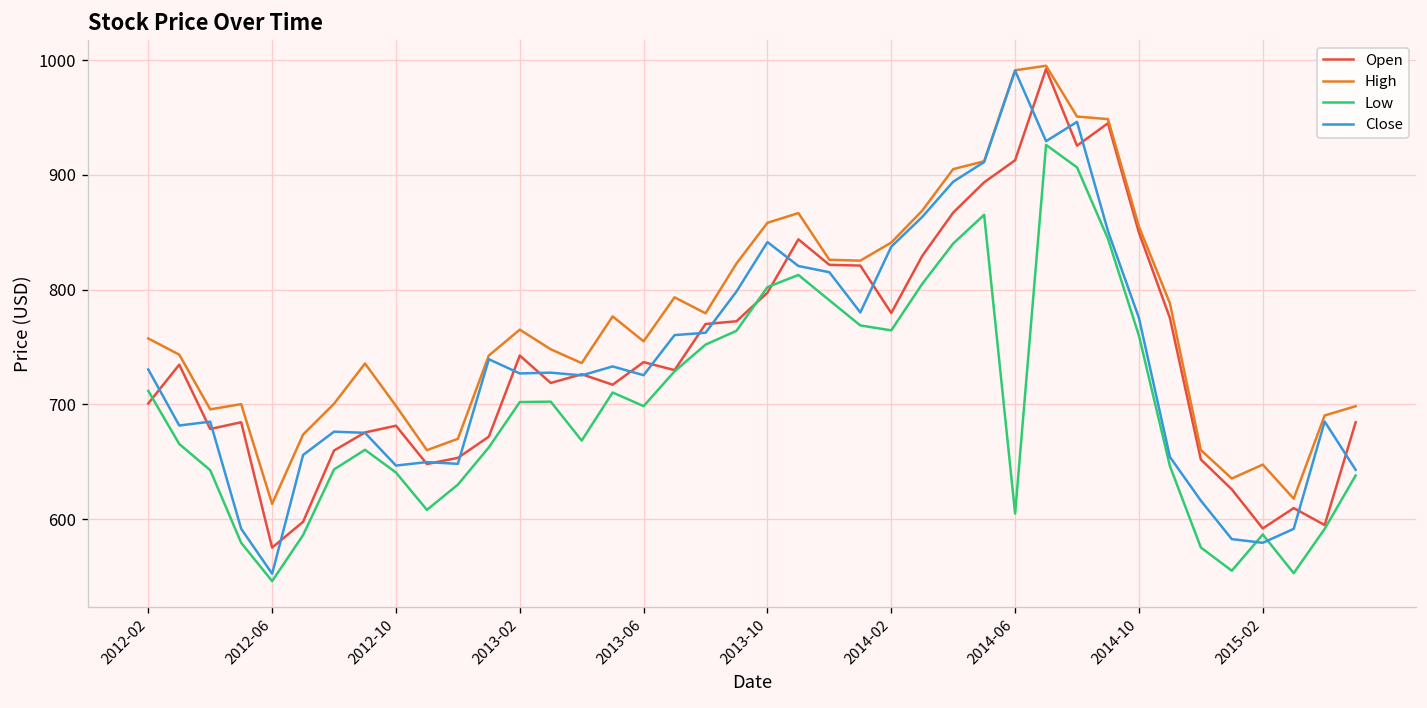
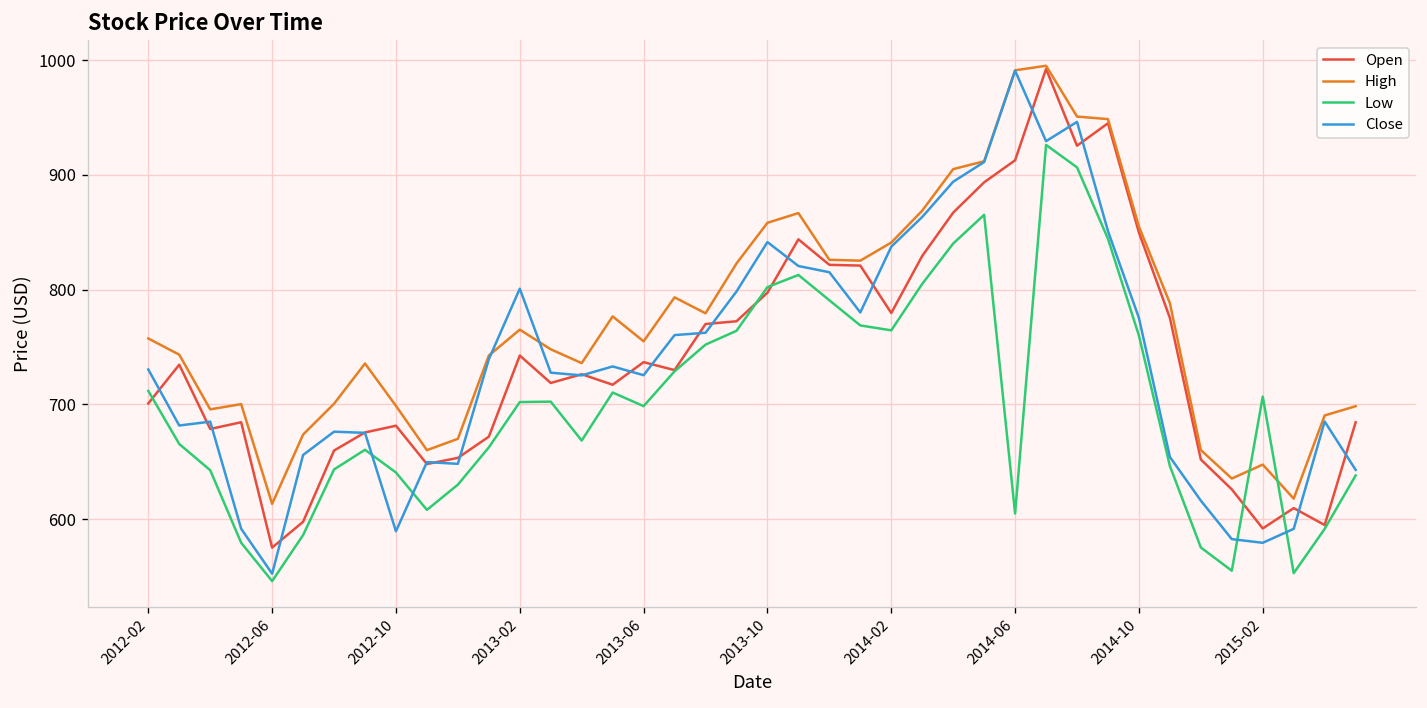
  {
    "Low": {
      "2012-02": 710,
      "2012-06": 550,
      "2012-10": 640,
      "2013-02": 700,
      "2013-06": 700,
      "2013-10": 800,
      "2014-02": 760,
      "2014-06": 600,
      "2014-10": 760,
-     "2015-02": 590
+     "2015-02": 710
    },
    "Close": {
      "2012-02": 730,
      "2012-06": 550,
-     "2012-10": 650,
-     "2013-02": 730,
+     "2012-10": 590,
+     "2013-02": 800,
      "2013-06": 730,
      "2013-10": 840,
      "2014-02": 840,
      "2014-10": 780,
      "2015-02": 580
    }
  }
